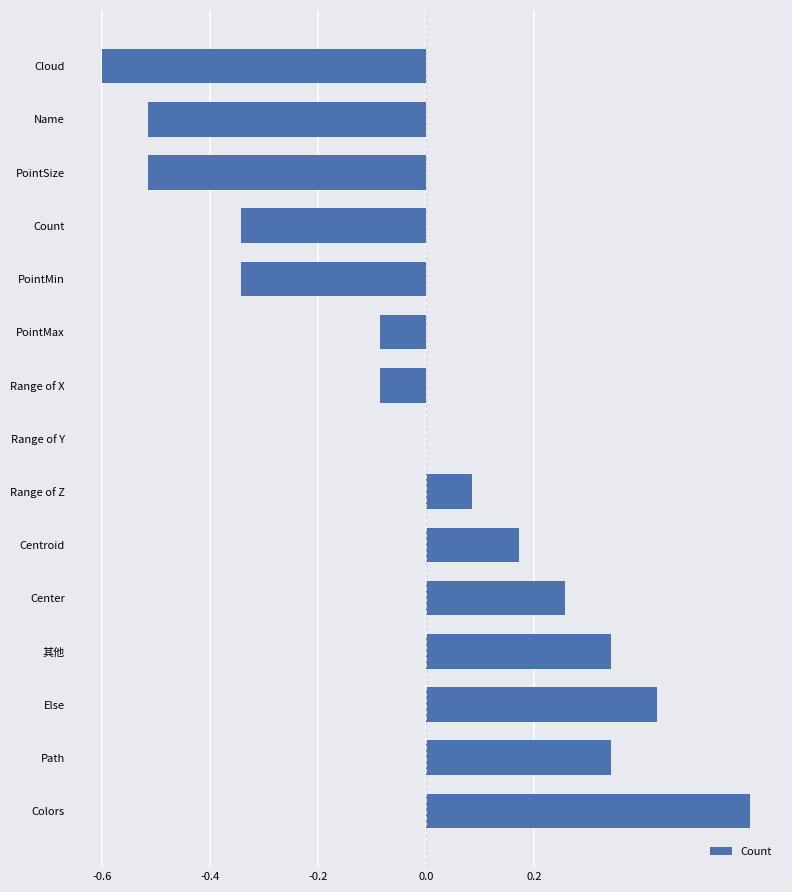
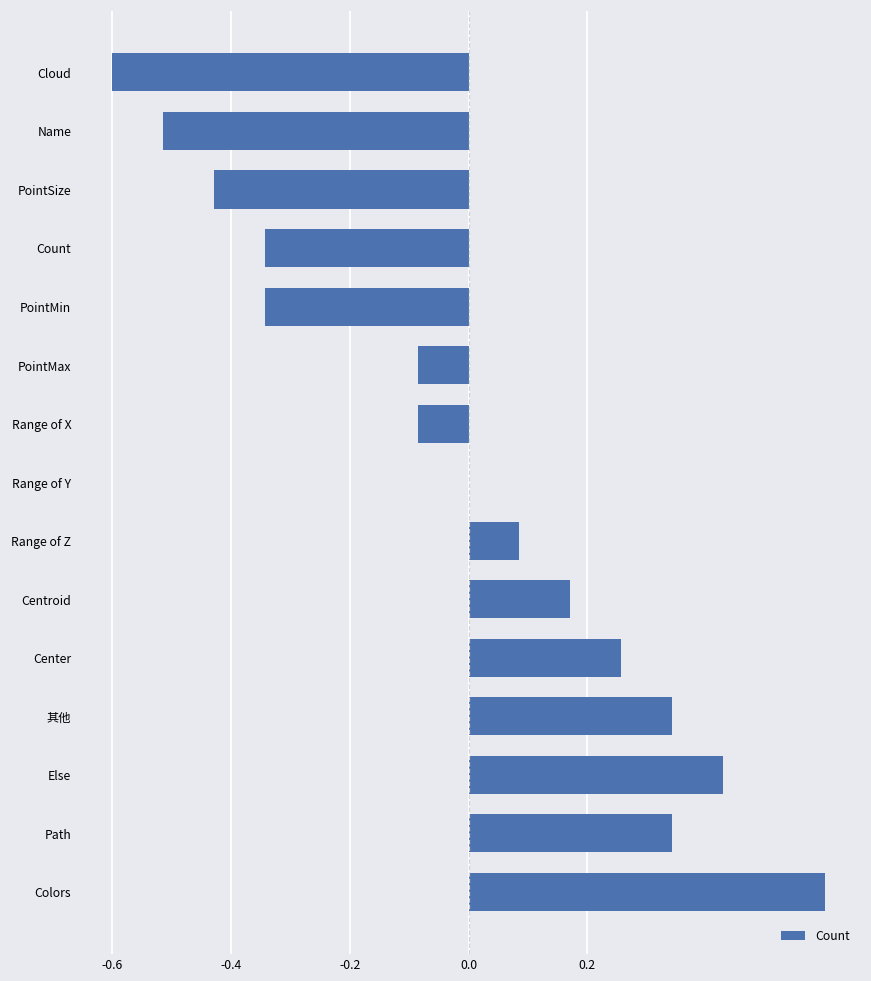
  {
    "Cloud": -0.60,
    "Name": -0.51,
-   "PointSize": -0.51,
+   "PointSize": -0.43,
    "Count": -0.34,
    "PointMin": -0.34,
    "PointMax": -0.09,
    "Range of X": -0.09,
    "Range of Y": 0.00,
    "Range of Z": 0.09,
    "Centroid": 0.17,
    "Center": 0.26,
    "其他": 0.34,
    "Else": 0.43,
    "Path": 0.34,
    "Colors": 0.60
  }
